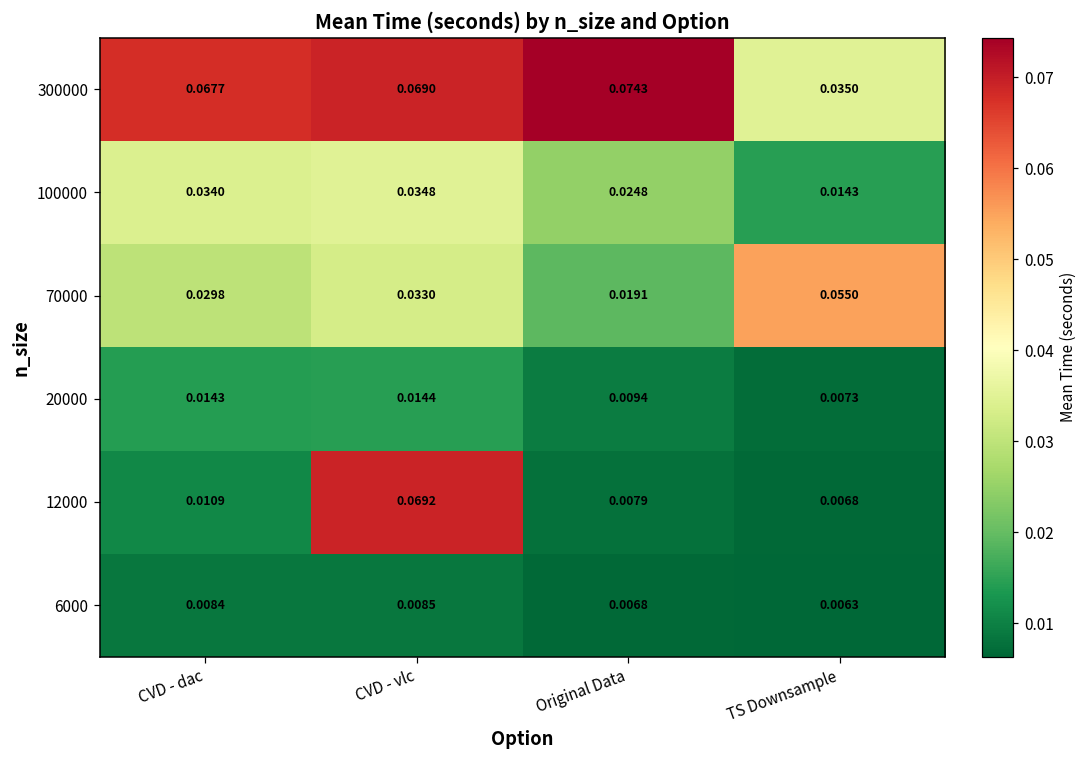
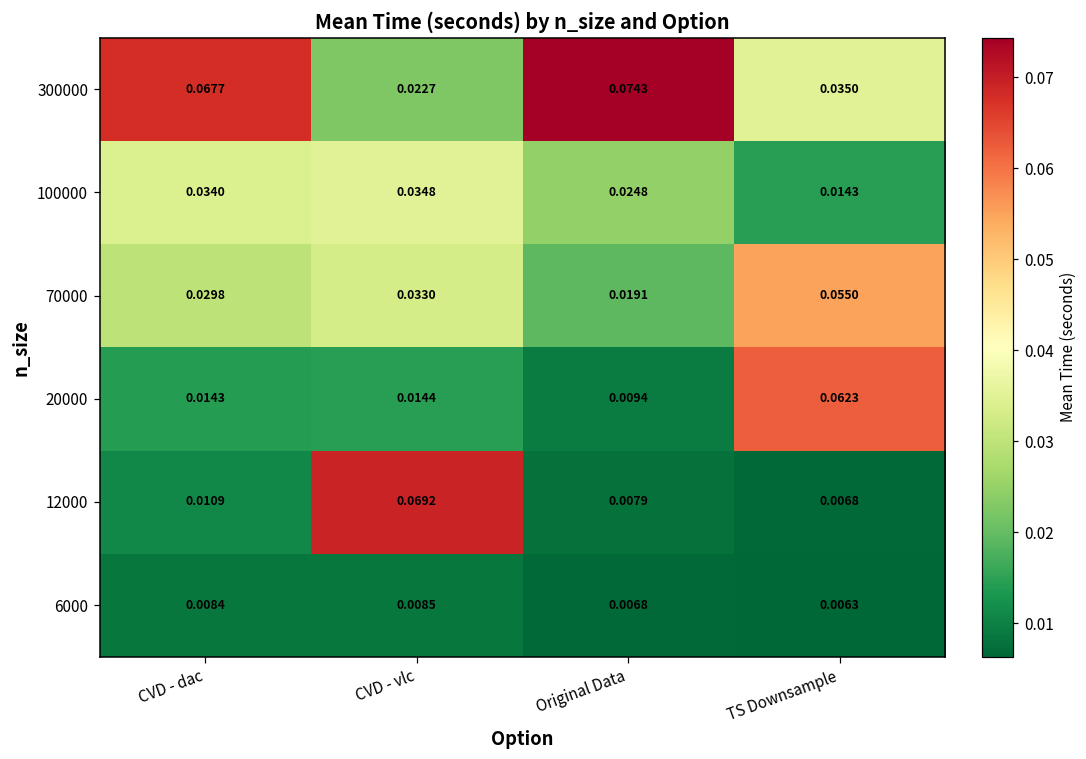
  {
    "300000": {
      "CVD - dac": 0.0677,
-     "CVD - vlc": 0.0690,
+     "CVD - vlc": 0.0227,
      "Original Data": 0.0743,
      "TS Downsample": 0.0350
    },
    "100000": {
      "CVD - dac": 0.0340,
      "CVD - vlc": 0.0348,
      "Original Data": 0.0248,
      "TS Downsample": 0.0143
    },
    "70000": {
      "CVD - dac": 0.0298,
      "CVD - vlc": 0.0330,
      "Original Data": 0.0191,
      "TS Downsample": 0.0550
    },
    "20000": {
      "CVD - dac": 0.0143,
      "CVD - vlc": 0.0144,
      "Original Data": 0.0094,
-     "TS Downsample": 0.0073
+     "TS Downsample": 0.0623
    },
    "12000": {
      "CVD - dac": 0.0109,
      "CVD - vlc": 0.0692,
      "Original Data": 0.0079,
      "TS Downsample": 0.0068
    },
    "6000": {
      "CVD - dac": 0.0084,
      "CVD - vlc": 0.0085,
      "Original Data": 0.0068,
      "TS Downsample": 0.0063
    }
  }
